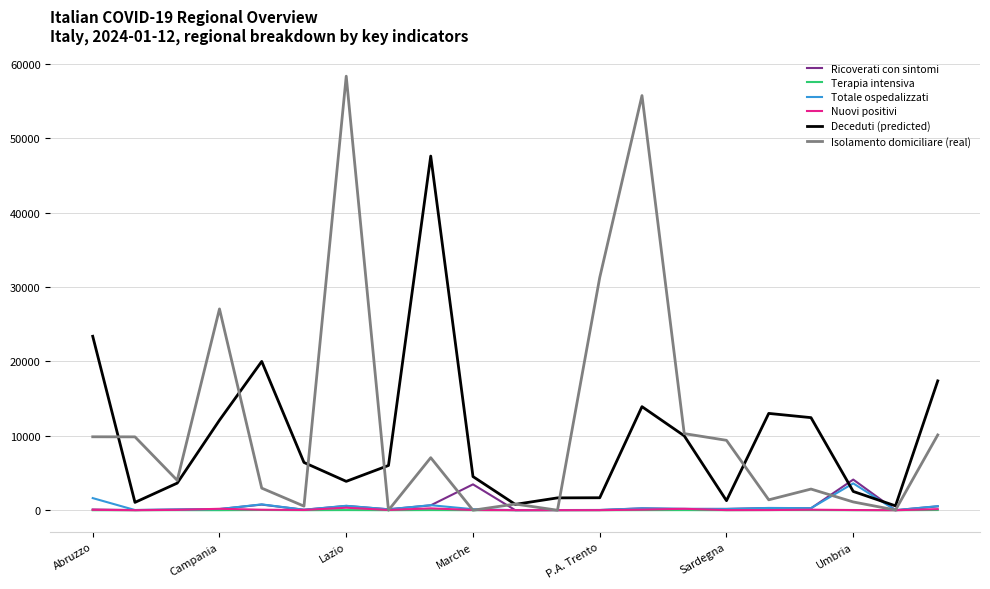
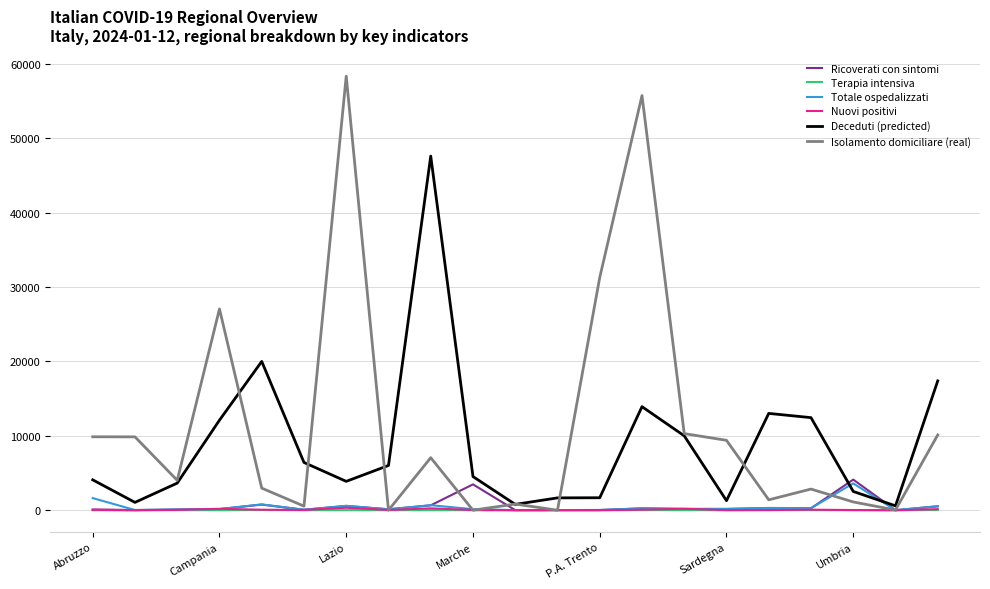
  {
    "Ricoverati con sintomi": {
      "Marche": 3000,
      "Umbria": 4000
    },
    "Totale ospedalizzati": {
      "Abruzzo": 2000,
      "Umbria": 4000
    },
    "Deceduti (predicted)": {
-     "Abruzzo": 23000,
+     "Abruzzo": 4000,
      "Campania": 12000,
      "Lazio": 4000,
      "Marche": 5000,
      "P.A. Trento": 2000,
      "Sardegna": 1000,
      "Umbria": 3000
    },
    "Isolamento domiciliare (real)": {
      "Abruzzo": 10000,
      "Campania": 27000,
      "Lazio": 58000,
      "P.A. Trento": 31000,
      "Sardegna": 9000,
      "Umbria": 1000
    }
  }
